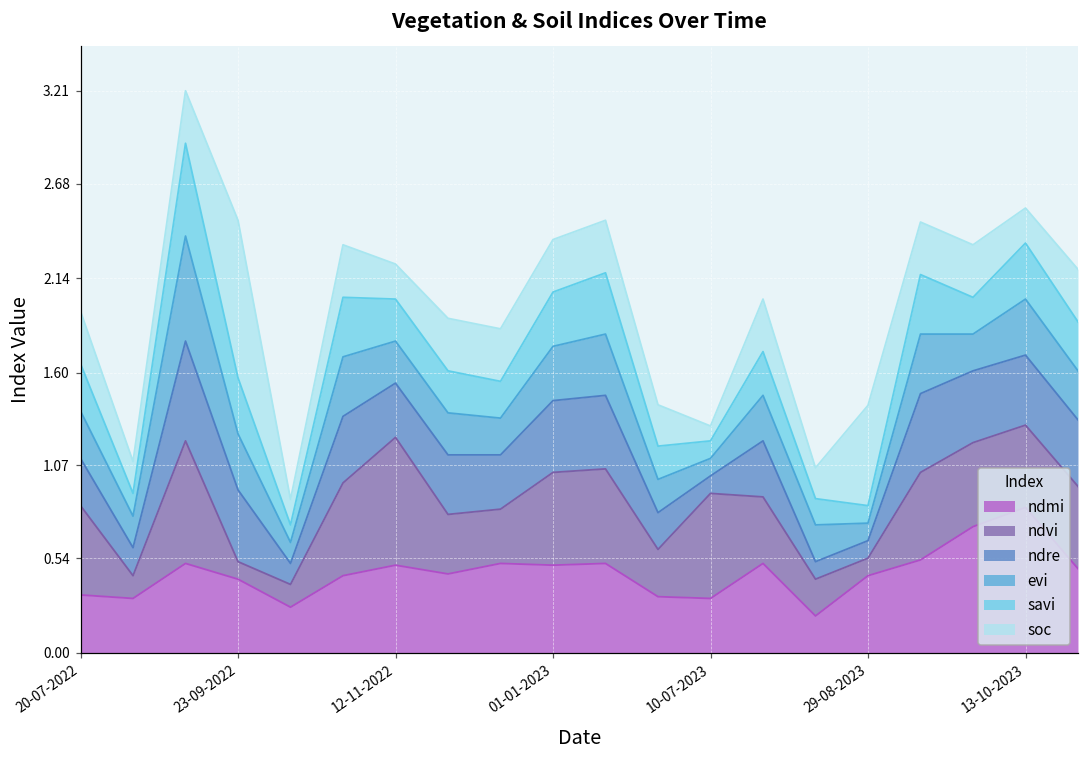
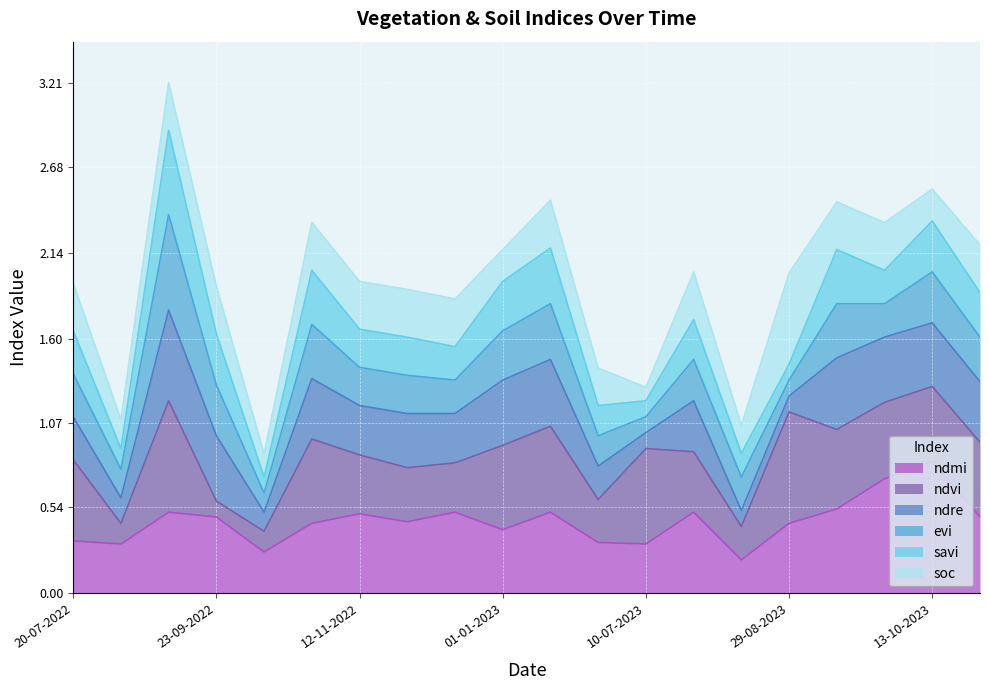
  {
    "ndmi": {
      "20-07-2022": 0.33,
-     "23-09-2022": 0.42,
+     "23-09-2022": 0.48,
      "12-11-2022": 0.50,
-     "01-01-2023": 0.5,
+     "01-01-2023": 0.4,
      "10-07-2023": 0.31,
      "29-08-2023": 0.44
    },
    "ndvi": {
      "20-07-2022": 0.51,
      "23-09-2022": 0.10,
-     "12-11-2022": 0.73,
+     "12-11-2022": 0.37,
      "01-01-2023": 0.53,
      "10-07-2023": 0.60,
-     "29-08-2023": 0.1,
+     "29-08-2023": 0.7,
      "13-10-2023": 0.47
    },
    "soc": {
      "20-07-2022": 0.3,
-     "23-09-2022": 0.9,
-     "12-11-2022": 0.2,
-     "01-01-2023": 0.3,
+     "23-09-2022": 0.3,
+     "12-11-2022": 0.3,
+     "01-01-2023": 0.2,
      "10-07-2023": 0.1,
      "29-08-2023": 0.57,
      "13-10-2023": 0.2
    }
  }
